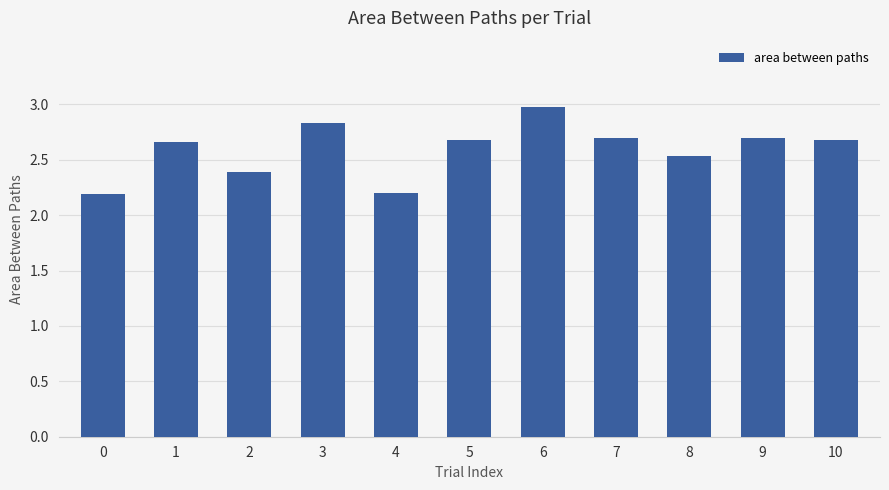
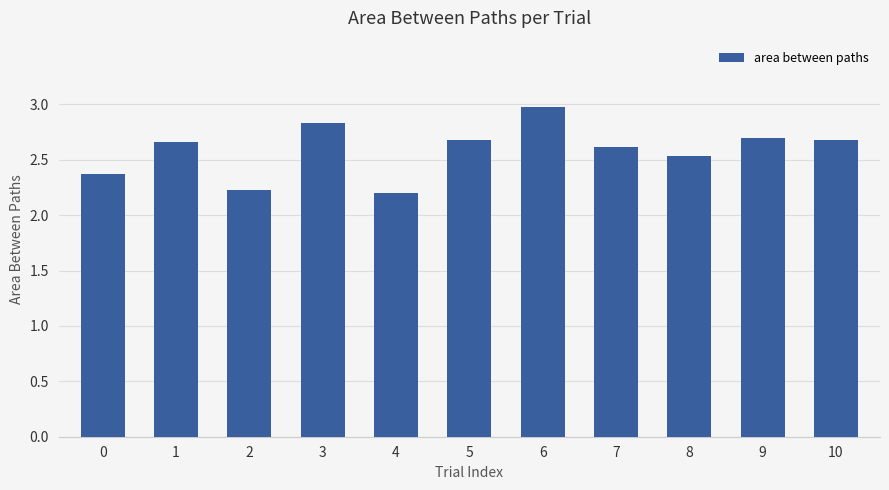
  {
-   "0": 2.19,
+   "0": 2.37,
    "1": 2.66,
-   "2": 2.39,
+   "2": 2.23,
    "3": 2.83,
    "4": 2.20,
    "5": 2.68,
    "6": 2.98,
-   "7": 2.70,
+   "7": 2.62,
    "8": 2.54,
    "9": 2.70,
    "10": 2.68
  }
